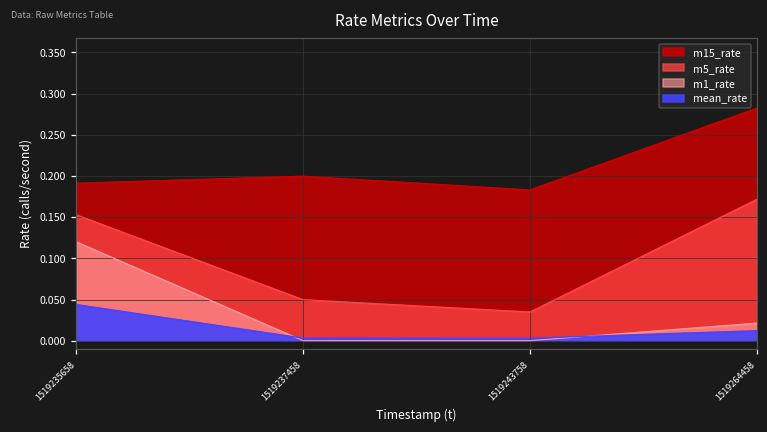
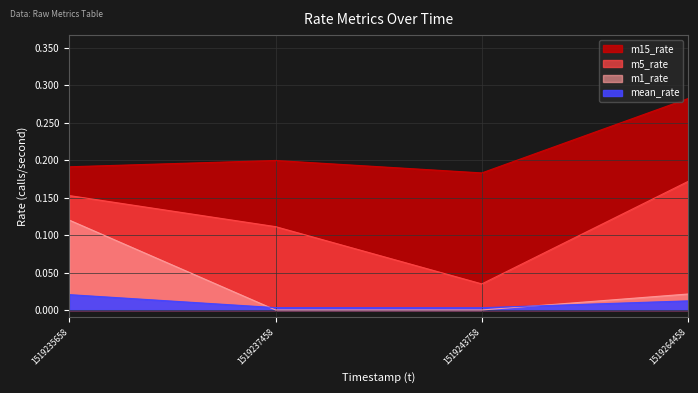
  {
    "m15_rate": {
      "1519235658": 0.19,
      "1519237458": 0.20,
      "1519243758": 0.18,
      "1519264458": 0.28
    },
    "m5_rate": {
      "1519235658": 0.15,
-     "1519237458": 0.05,
+     "1519237458": 0.11,
      "1519243758": 0.03,
      "1519264458": 0.17
    },
    "m1_rate": {
      "1519235658": 0.12,
      "1519264458": 0.02
    },
    "mean_rate": {
-     "1519235658": 0.04,
+     "1519235658": 0.02,
      "1519264458": 0.01
    }
  }
